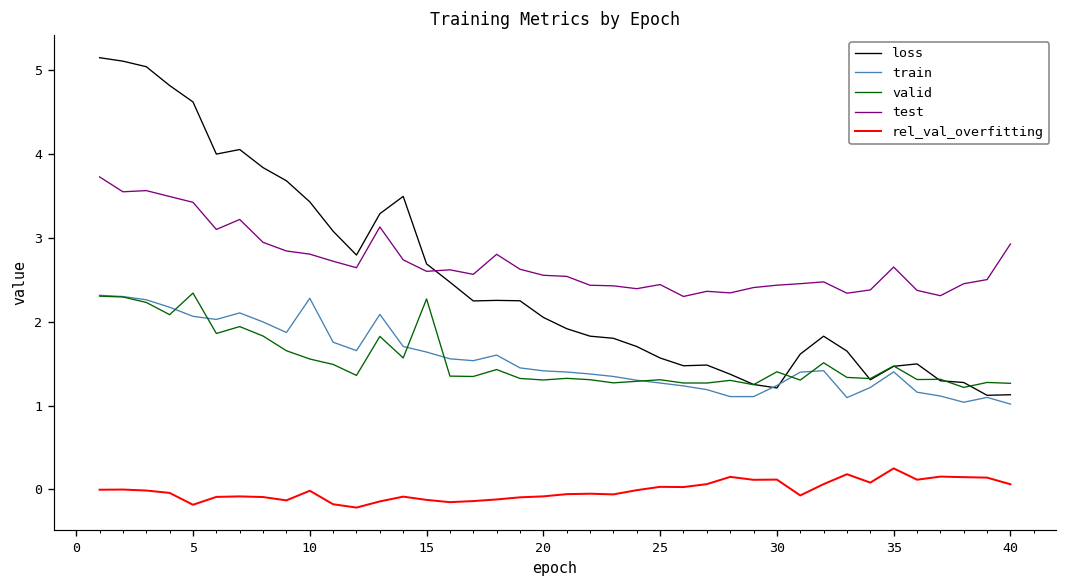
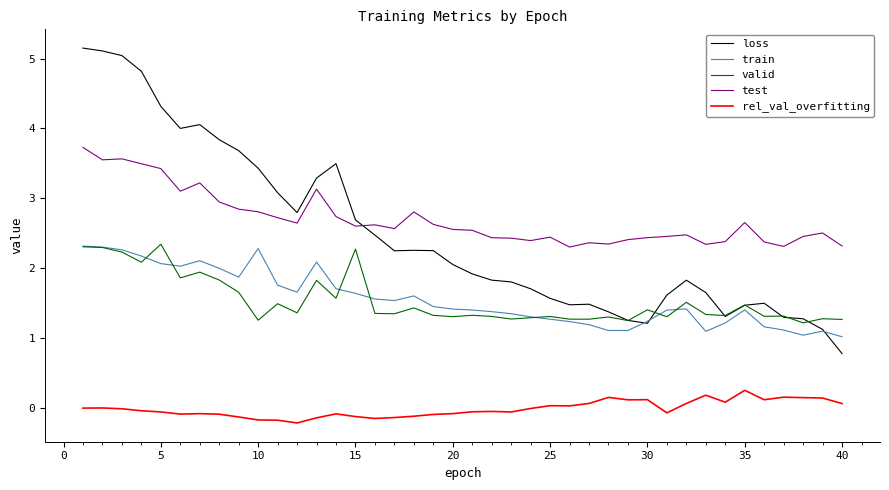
  {
    "loss": {
-     "5": 4.6,
+     "5": 4.3,
      "10": 3.4,
      "15": 2.7,
      "20": 2.1,
      "25": 1.6,
-     "40": 1.1
+     "40": 0.8
    },
    "train": {
      "5": 2.1,
      "10": 2.3,
      "15": 1.6,
      "20": 1.4,
      "25": 1.3,
      "35": 1.4,
      "40": 1.0
    },
    "valid": {
      "5": 2.3,
-     "10": 1.6,
+     "10": 1.3,
      "15": 2.3,
      "20": 1.3,
      "25": 1.3,
      "30": 1.4,
      "40": 1.3
    },
    "test": {
      "5": 3.4,
      "10": 2.8,
      "15": 2.6,
      "20": 2.6,
      "25": 2.4,
      "30": 2.4,
      "35": 2.7,
-     "40": 2.9
+     "40": 2.3
    },
    "rel_val_overfitting": {
-     "5": -0.2,
-     "10": 0.0,
+     "5": -0.1,
+     "10": -0.2,
      "15": -0.1,
      "20": -0.1,
      "25": 0.0,
      "30": 0.1,
      "35": 0.3,
      "40": 0.1
    }
  }
